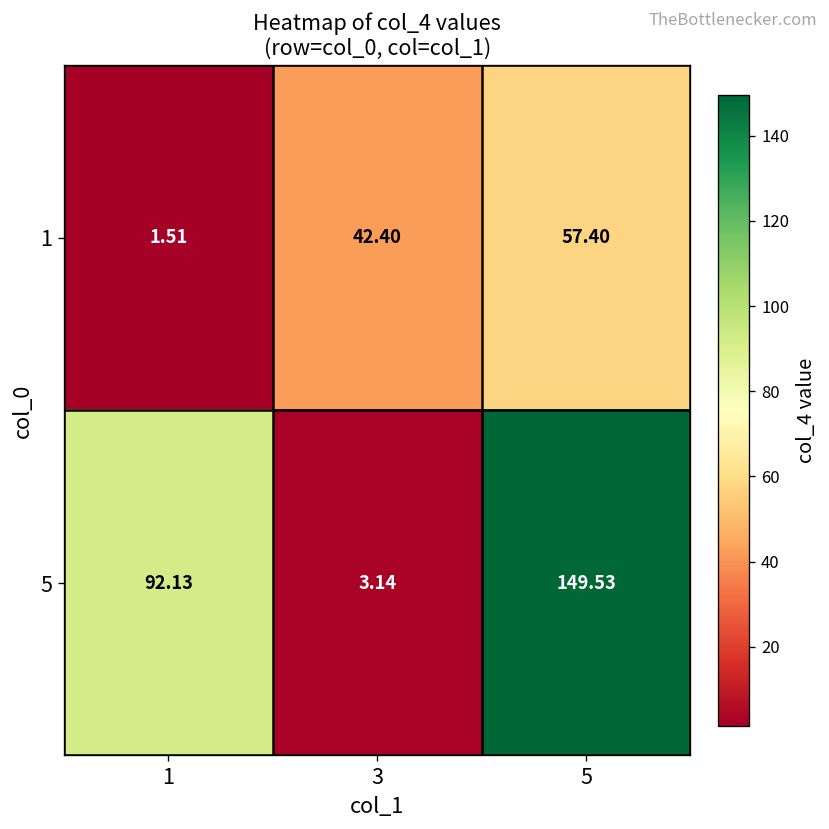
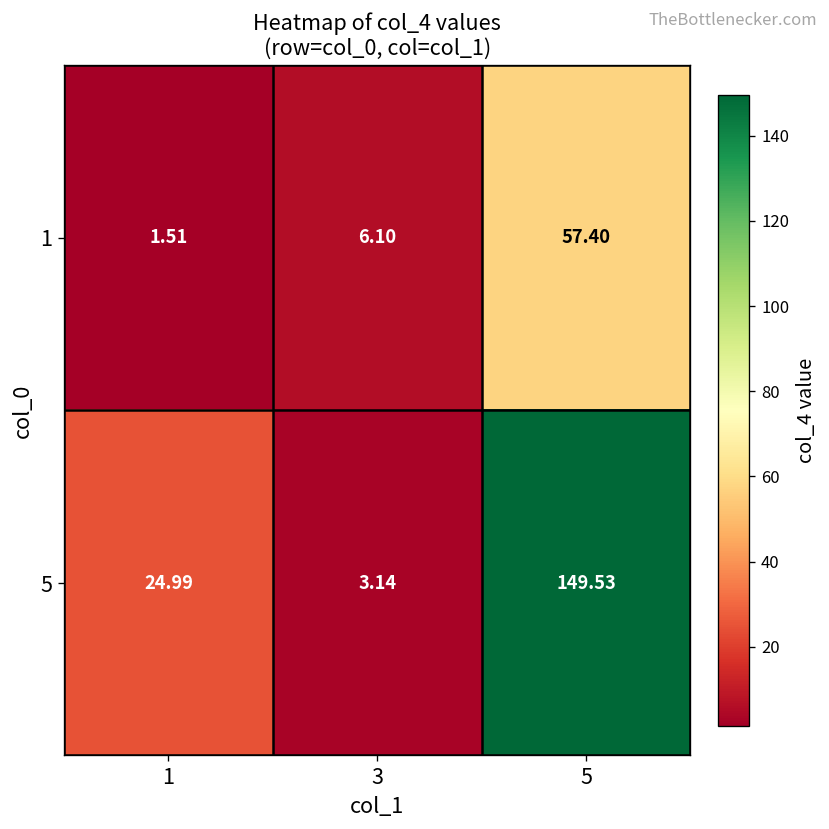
  {
    "1": {
      "1": 1.51,
-     "3": 42.40,
+     "3": 6.10,
      "5": 57.40
    },
    "5": {
-     "1": 92.13,
+     "1": 24.99,
      "3": 3.14,
      "5": 149.53
    }
  }
